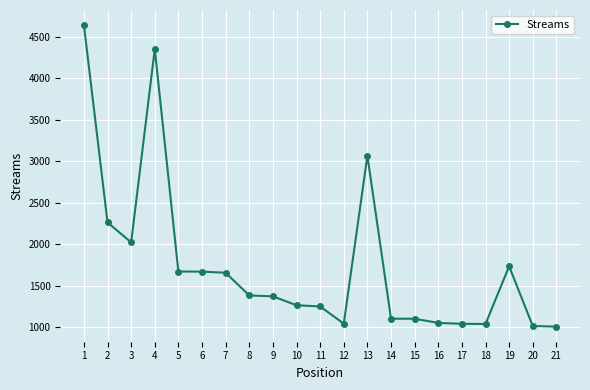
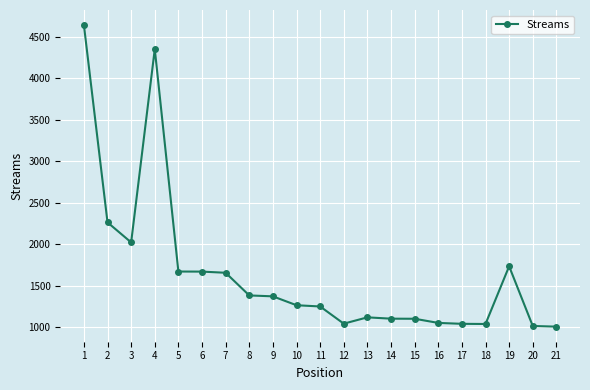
  {
    "1": 4600,
    "2": 2300,
    "3": 2000,
    "4": 4400,
    "5": 1700,
    "6": 1700,
    "7": 1700,
    "8": 1400,
    "9": 1400,
    "10": 1300,
    "11": 1300,
    "12": 1000,
-   "13": 3100,
+   "13": 1100,
    "14": 1100,
    "15": 1100,
    "16": 1100,
    "17": 1000,
    "18": 1000,
    "19": 1700,
    "20": 1000,
    "21": 1000
  }
